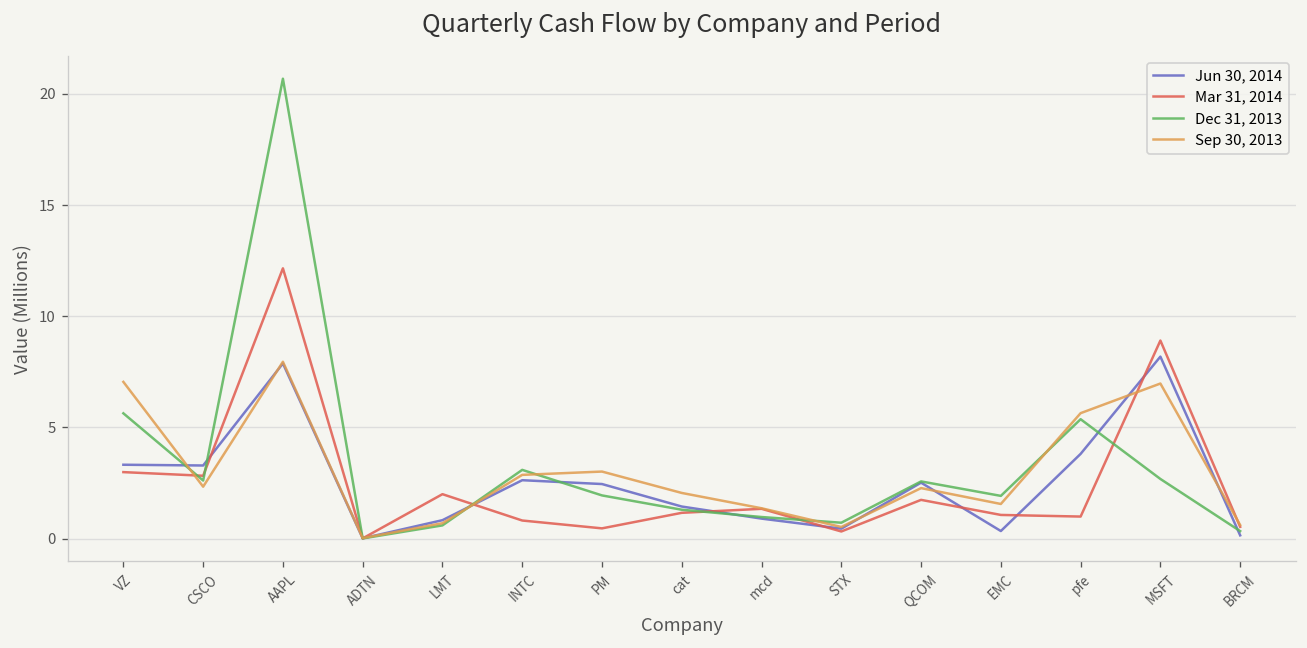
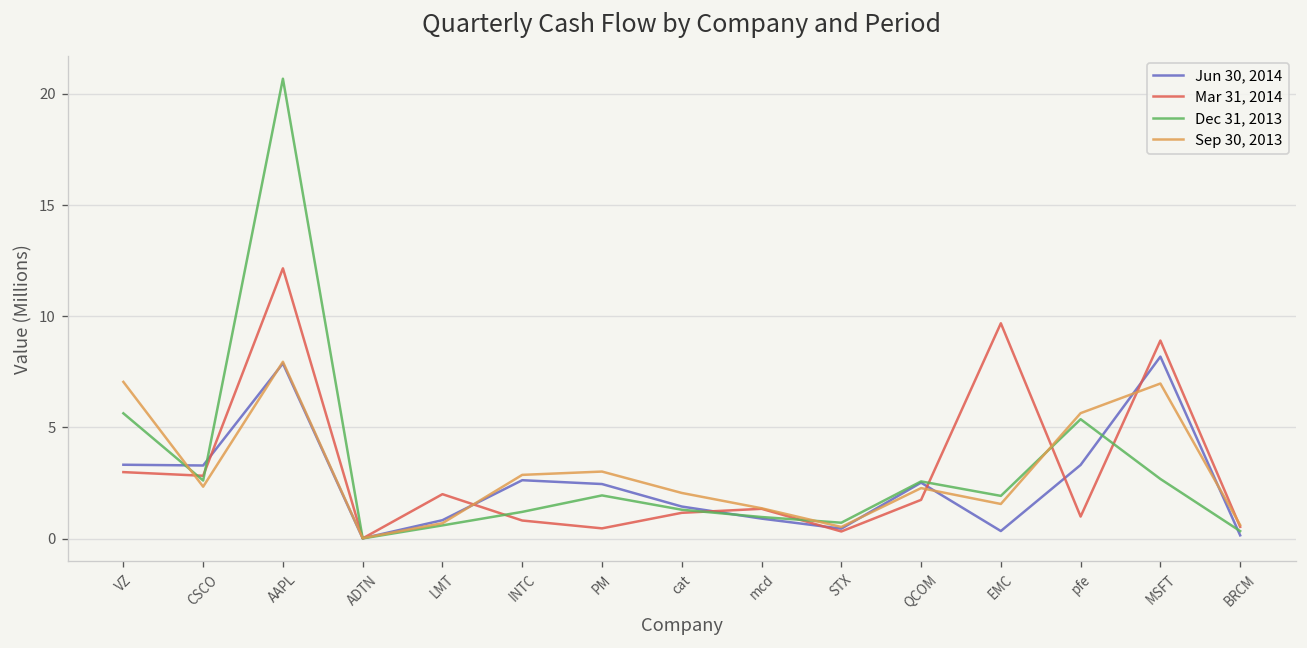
  {
    "Jun 30, 2014": {
      "VZ": 3.3,
      "CSCO": 3.3,
      "INTC": 2.6,
      "PM": 2.5,
      "cat": 1.4,
      "EMC": 0.3,
-     "pfe": 3.8,
+     "pfe": 3.3,
      "MSFT": 8.2,
      "BRCM": 0.1
    },
    "Mar 31, 2014": {
      "VZ": 3.0,
      "CSCO": 2.8,
      "AAPL": 12.2,
      "LMT": 2.0,
      "INTC": 0.8,
      "PM": 0.5,
      "cat": 1.2,
      "QCOM": 1.7,
-     "EMC": 1.1,
+     "EMC": 9.7,
      "pfe": 1.0,
      "MSFT": 8.9
    },
    "Dec 31, 2013": {
      "VZ": 5.6,
      "CSCO": 2.6,
      "AAPL": 20.7,
-     "INTC": 3.1,
+     "INTC": 1.2,
      "PM": 1.9,
      "cat": 1.3,
      "STX": 0.7,
      "EMC": 1.9,
      "pfe": 5.4,
      "MSFT": 2.7,
      "BRCM": 0.3
    },
    "Sep 30, 2013": {
      "VZ": 7.0,
      "CSCO": 2.3,
      "INTC": 2.9,
      "PM": 3.0,
      "cat": 2.1,
      "QCOM": 2.3,
      "EMC": 1.6,
      "pfe": 5.6,
      "MSFT": 7.0
    }
  }
